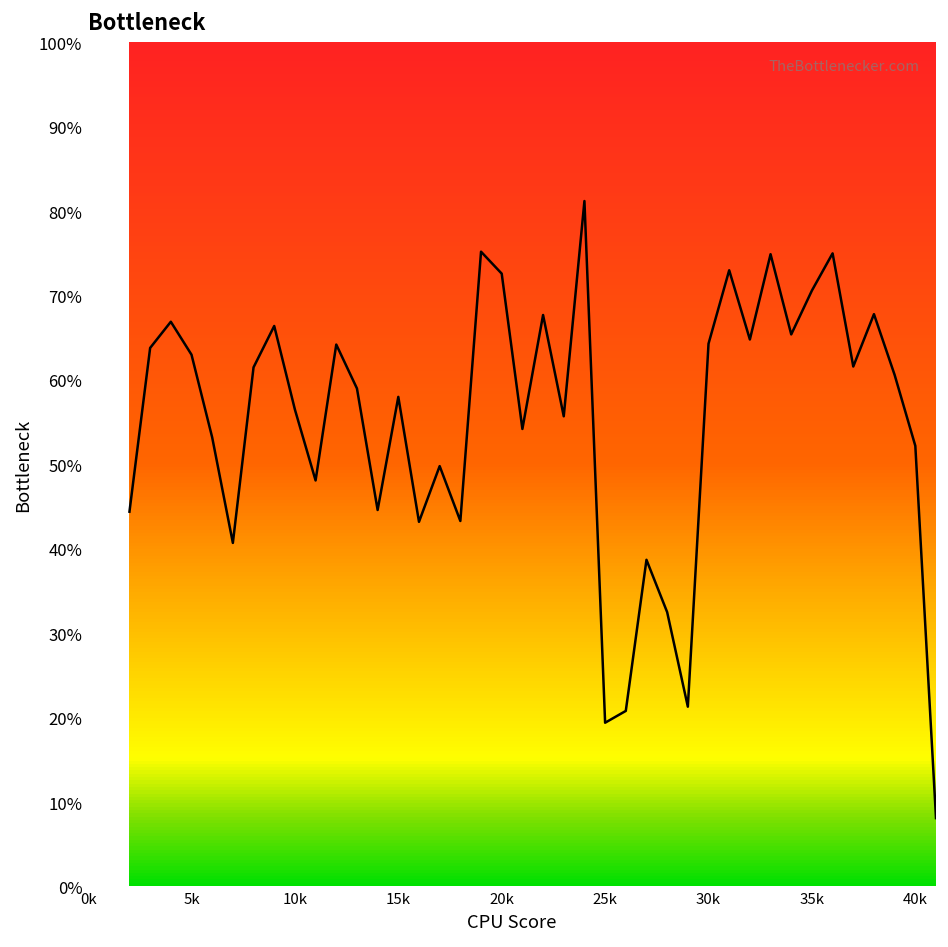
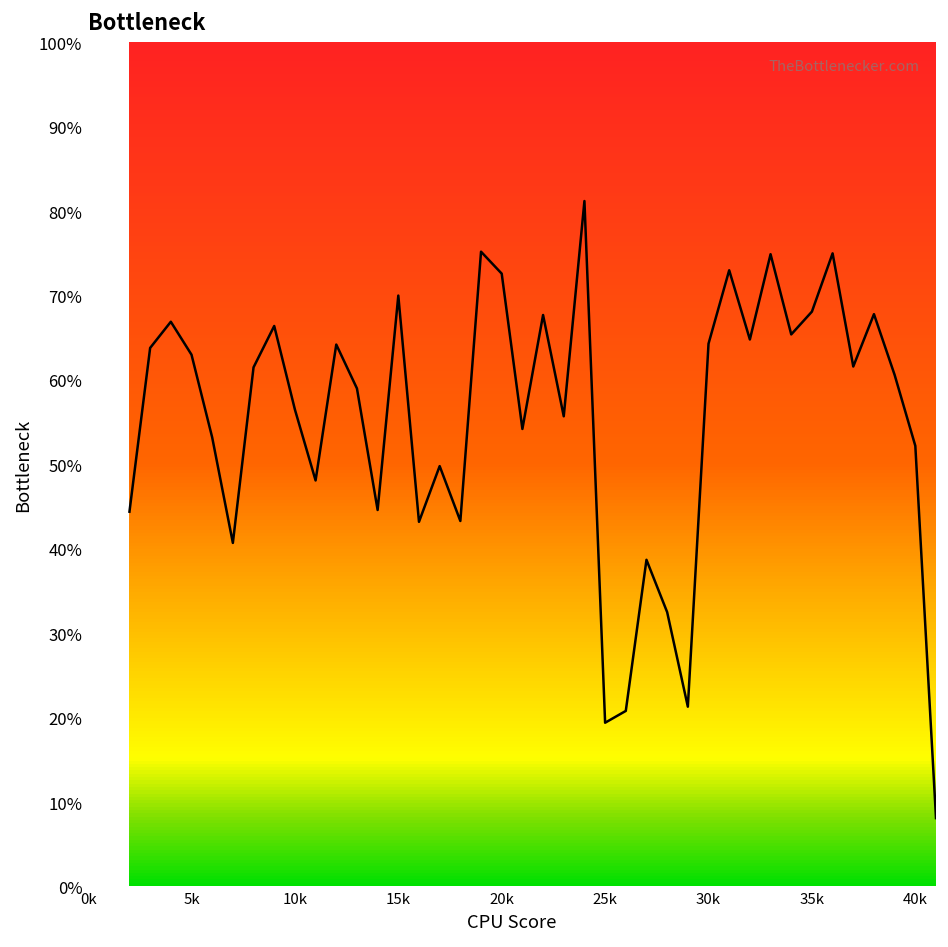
  {
    "5k": "63%",
    "10k": "56%",
-   "15k": "58%",
+   "15k": "70%",
    "20k": "73%",
    "25k": "19%",
    "30k": "64%",
-   "35k": "71%",
+   "35k": "68%",
    "40k": "52%"
  }
